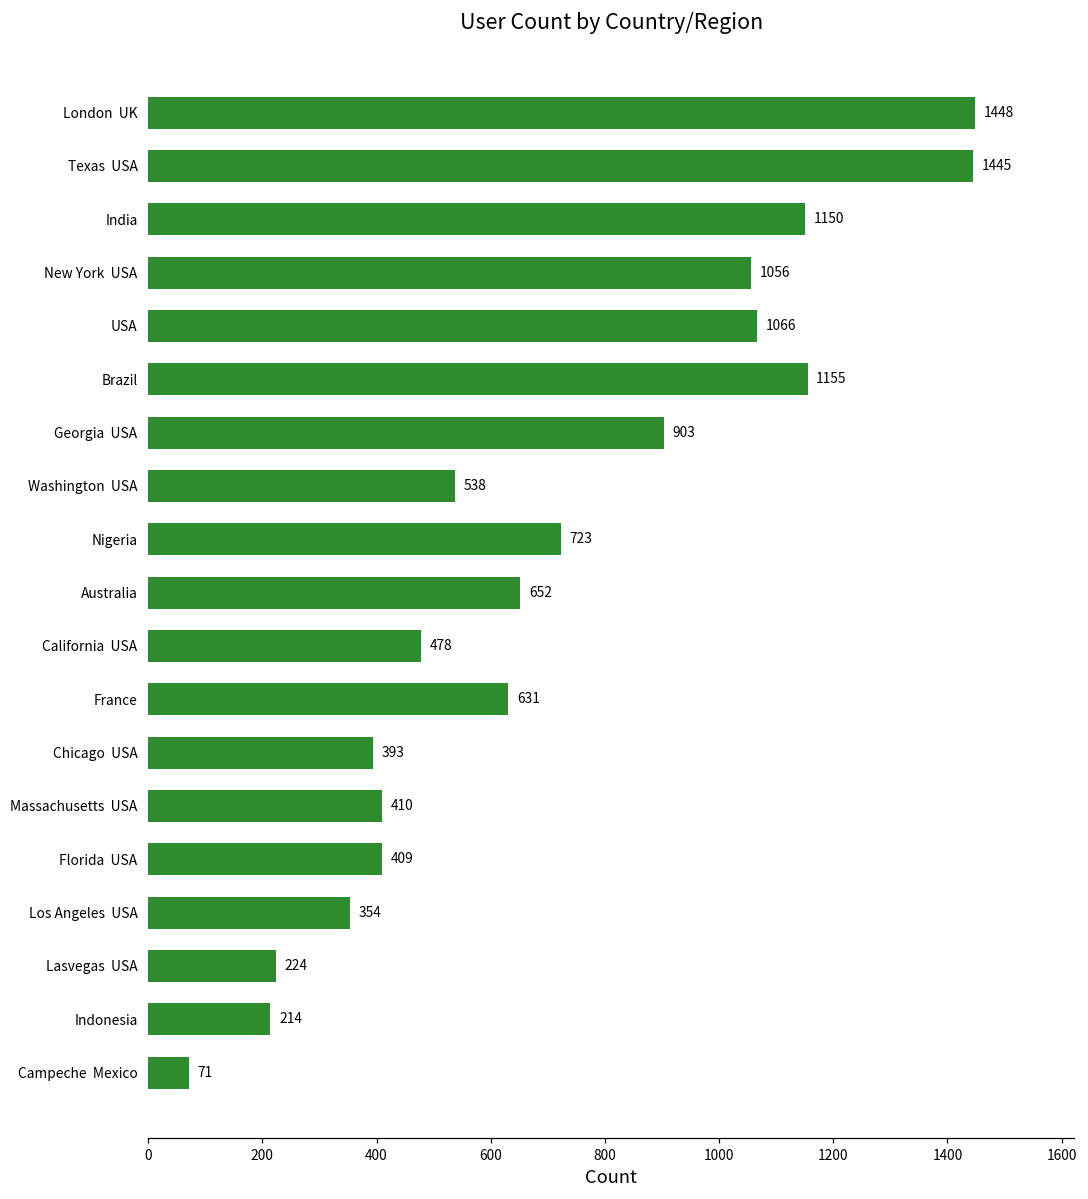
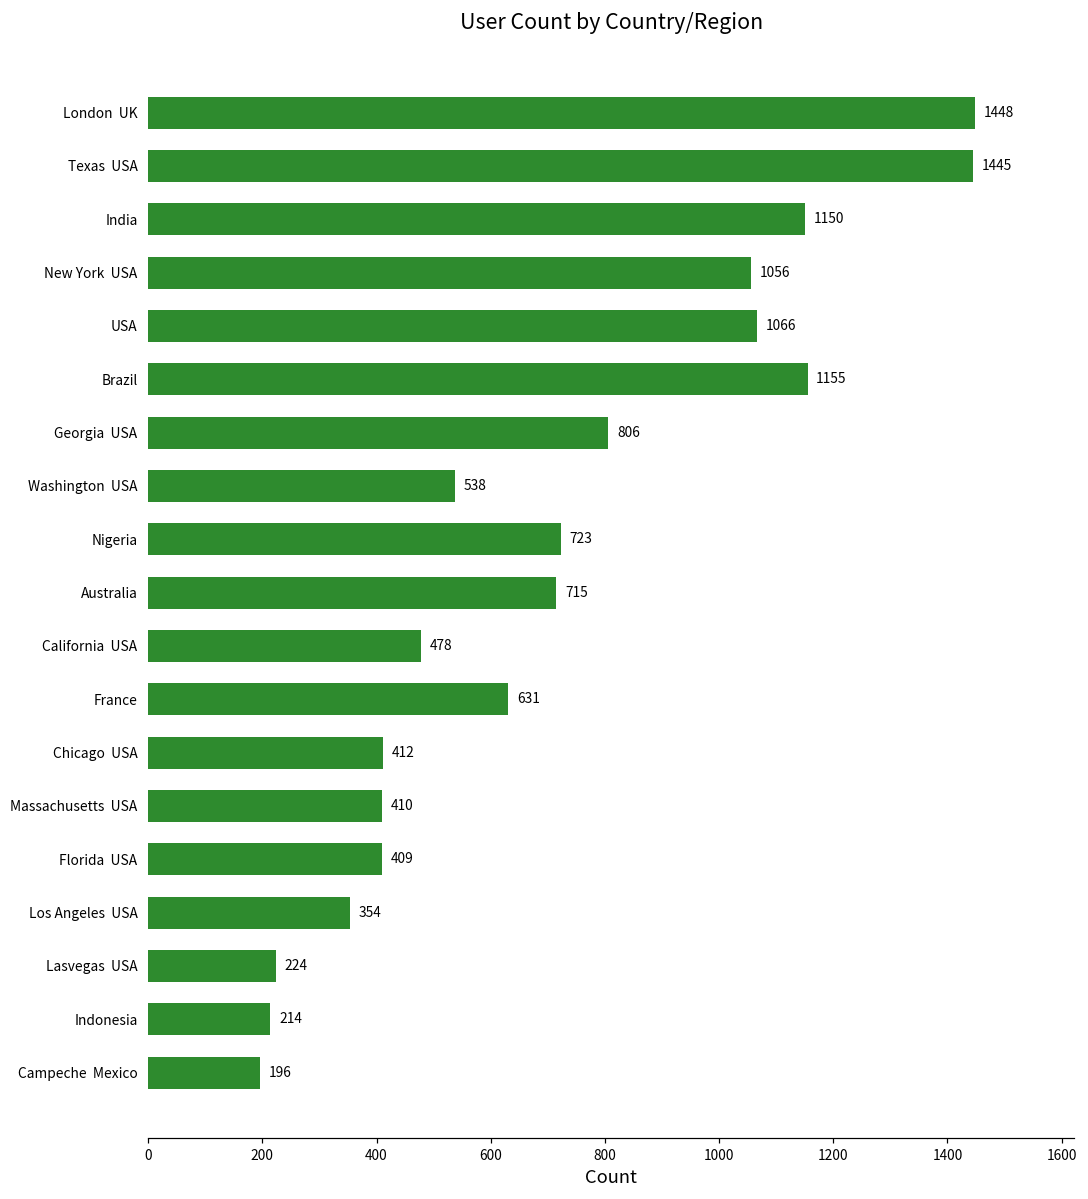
  {
    "London UK": 1448,
    "Texas USA": 1445,
    "India": 1150,
    "New York USA": 1056,
    "USA": 1066,
    "Brazil": 1155,
-   "Georgia USA": 903,
+   "Georgia USA": 806,
    "Washington USA": 538,
    "Nigeria": 723,
-   "Australia": 652,
+   "Australia": 715,
    "California USA": 478,
    "France": 631,
-   "Chicago USA": 393,
+   "Chicago USA": 412,
    "Massachusetts USA": 410,
    "Florida USA": 409,
    "Los Angeles USA": 354,
    "Lasvegas USA": 224,
    "Indonesia": 214,
-   "Campeche Mexico": 71
+   "Campeche Mexico": 196
  }
